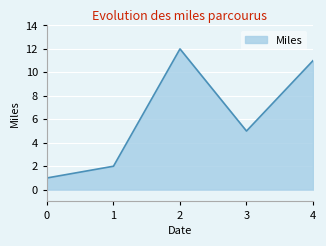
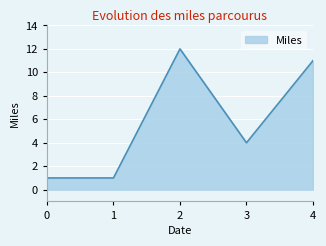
  {
    "0": 1,
-   "1": 2,
+   "1": 1,
    "2": 12,
-   "3": 5,
+   "3": 4,
    "4": 11
  }
